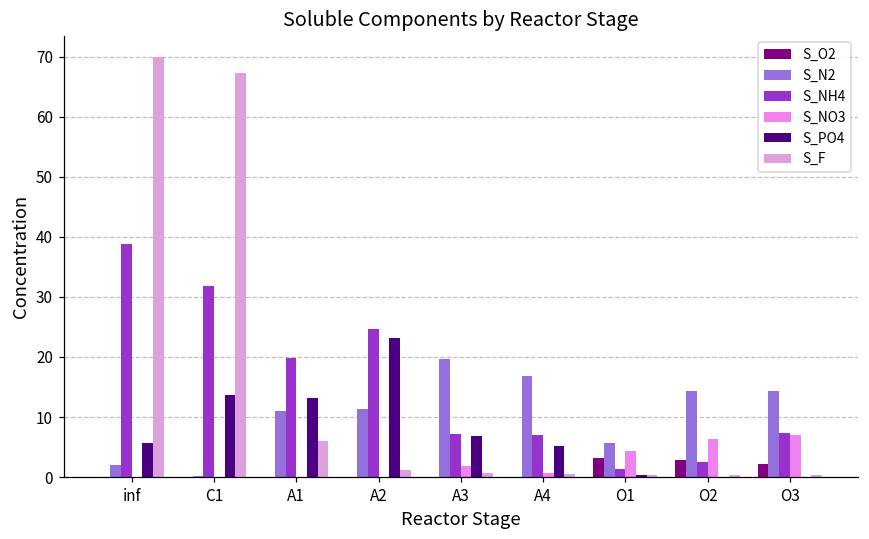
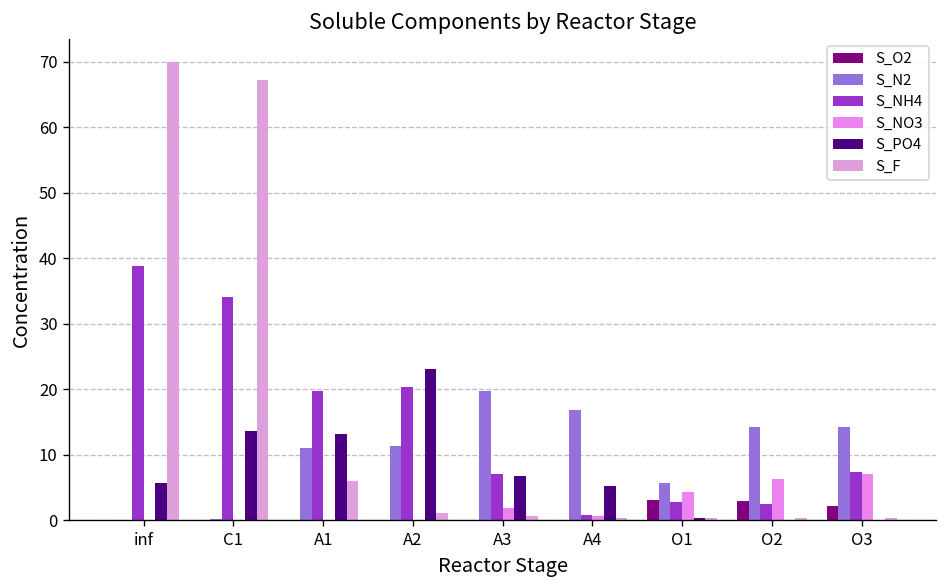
  {
    "S_N2": {
-     "inf": 2,
+     "inf": 0,
      "A1": 11,
      "A2": 11,
      "A3": 20,
      "A4": 17,
      "O1": 6,
      "O2": 14,
      "O3": 14
    },
    "S_NH4": {
      "inf": 39,
-     "C1": 32,
+     "C1": 34,
      "A1": 20,
-     "A2": 25,
+     "A2": 20,
      "A3": 7,
-     "A4": 7,
-     "O1": 1,
+     "A4": 1,
+     "O1": 3,
      "O2": 3,
      "O3": 7
    }
  }
